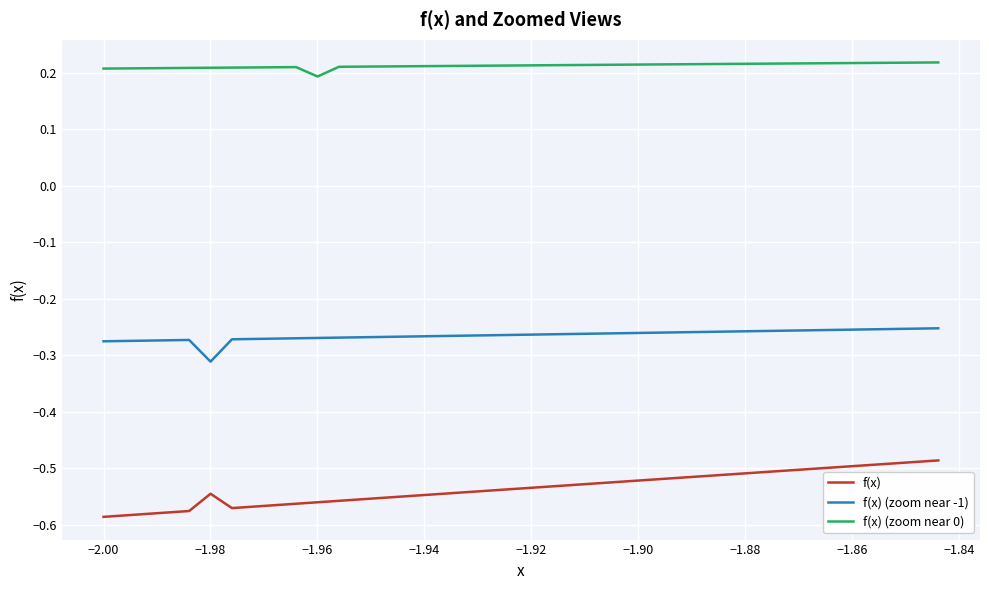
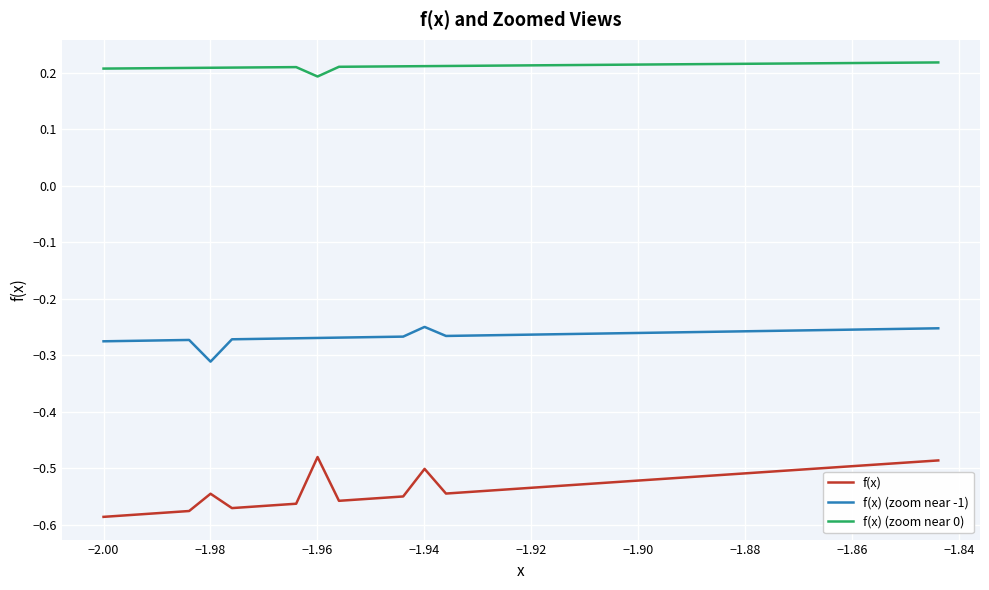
  {
    "f(x)": {
      "−2.00": -0.59,
      "−1.98": -0.54,
-     "−1.96": -0.56,
-     "−1.94": -0.55
+     "−1.96": -0.48,
+     "−1.94": -0.50
    },
    "f(x) (zoom near -1)": {
      "−2.00": -0.28,
      "−1.98": -0.31,
      "−1.96": -0.27,
-     "−1.94": -0.27
+     "−1.94": -0.25
    },
    "f(x) (zoom near 0)": {
      "−2.00": 0.21,
      "−1.98": 0.21,
      "−1.96": 0.19,
      "−1.94": 0.21
    }
  }
